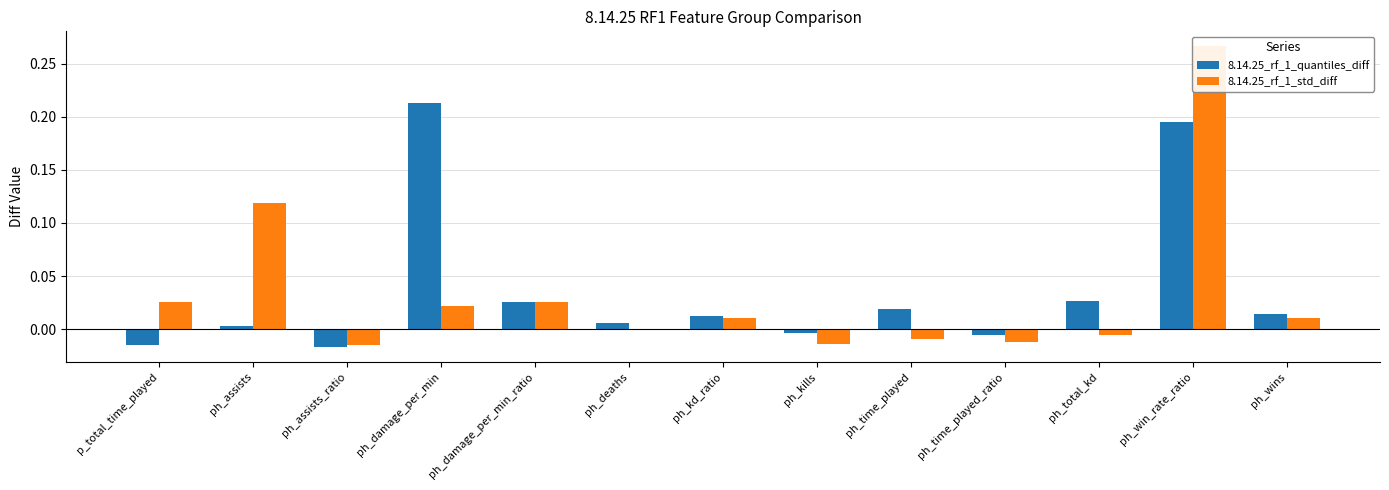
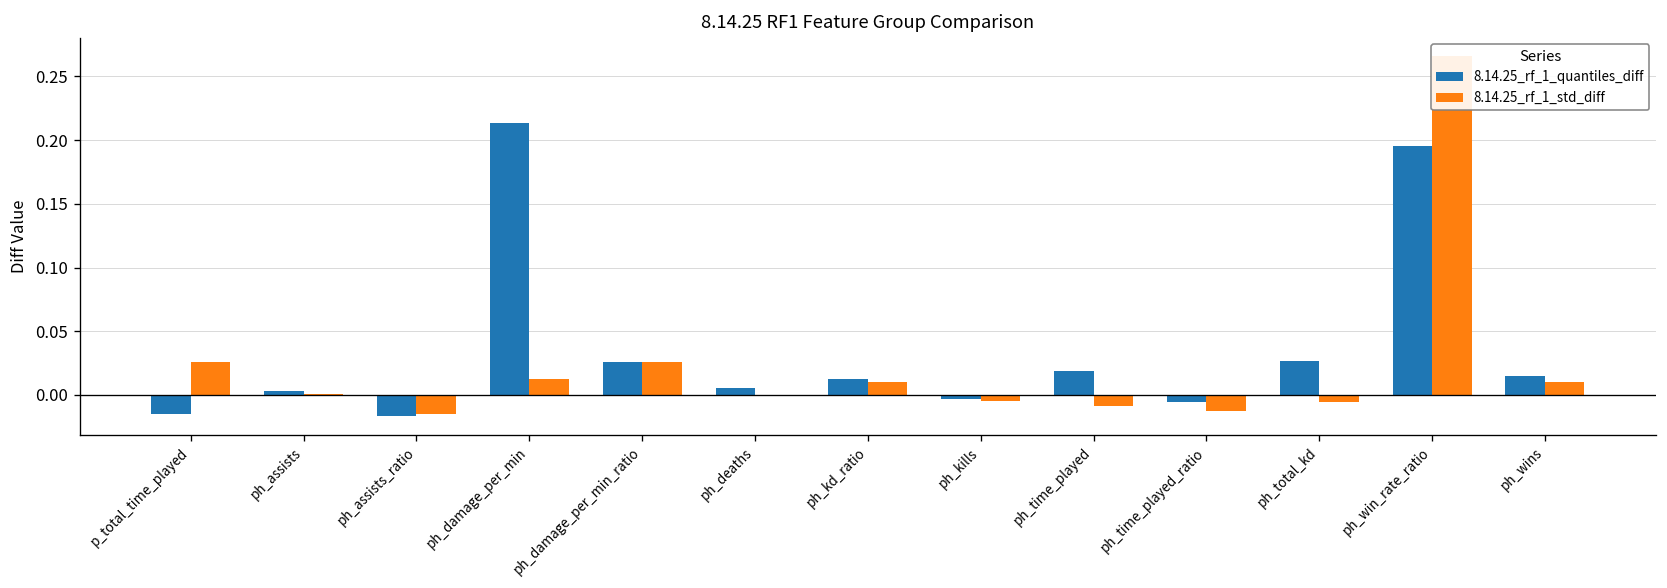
  {
    "8.14.25_rf_1_quantiles_diff": {
      "p_total_time_played": -0.015,
      "ph_assists": 0.003,
      "ph_assists_ratio": -0.017,
      "ph_damage_per_min": 0.213,
      "ph_damage_per_min_ratio": 0.026,
      "ph_deaths": 0.006,
      "ph_kd_ratio": 0.012,
      "ph_kills": -0.003,
      "ph_time_played": 0.019,
      "ph_time_played_ratio": -0.006,
      "ph_total_kd": 0.027,
      "ph_win_rate_ratio": 0.196,
      "ph_wins": 0.015
    },
    "8.14.25_rf_1_std_diff": {
      "p_total_time_played": 0.026,
-     "ph_assists": 0.119,
+     "ph_assists": 0.001,
      "ph_assists_ratio": -0.015,
-     "ph_damage_per_min": 0.021,
+     "ph_damage_per_min": 0.012,
      "ph_damage_per_min_ratio": 0.026,
      "ph_kd_ratio": 0.010,
-     "ph_kills": -0.014,
+     "ph_kills": -0.004,
      "ph_time_played": -0.009,
      "ph_time_played_ratio": -0.012,
      "ph_total_kd": -0.006,
      "ph_wins": 0.010
    }
  }
